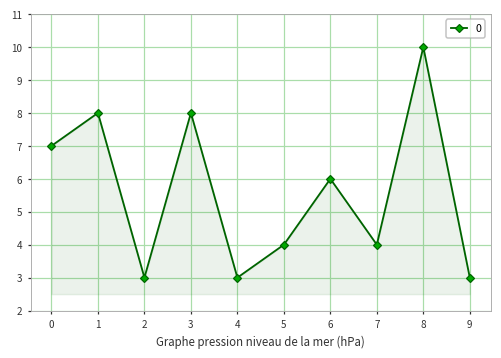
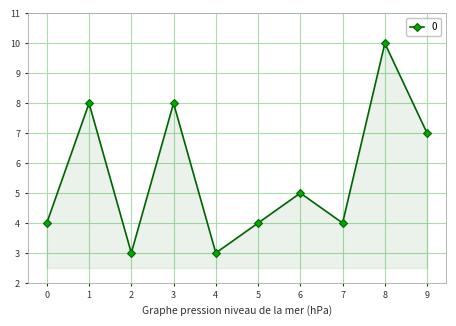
  {
-   "0": 7,
+   "0": 4,
    "1": 8,
    "2": 3,
    "3": 8,
    "4": 3,
    "5": 4,
-   "6": 6,
+   "6": 5,
    "7": 4,
    "8": 10,
-   "9": 3
+   "9": 7
  }
